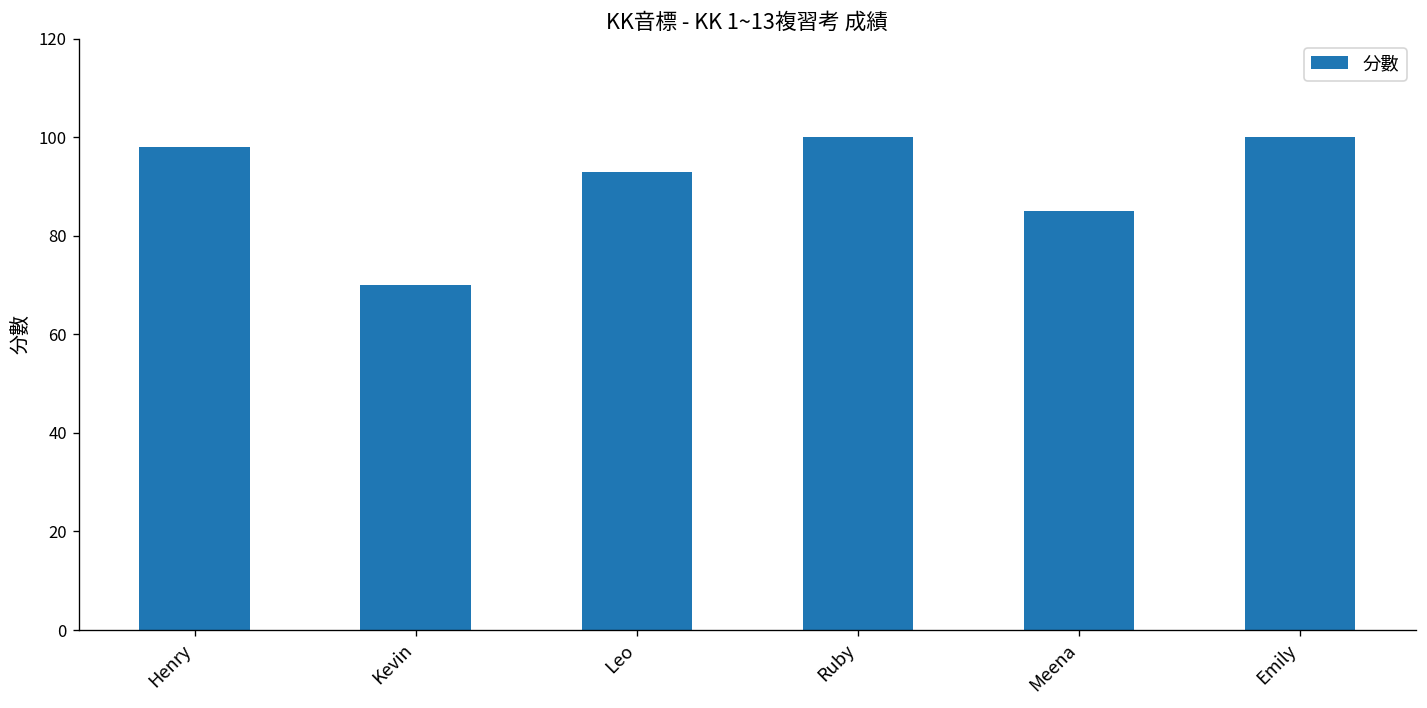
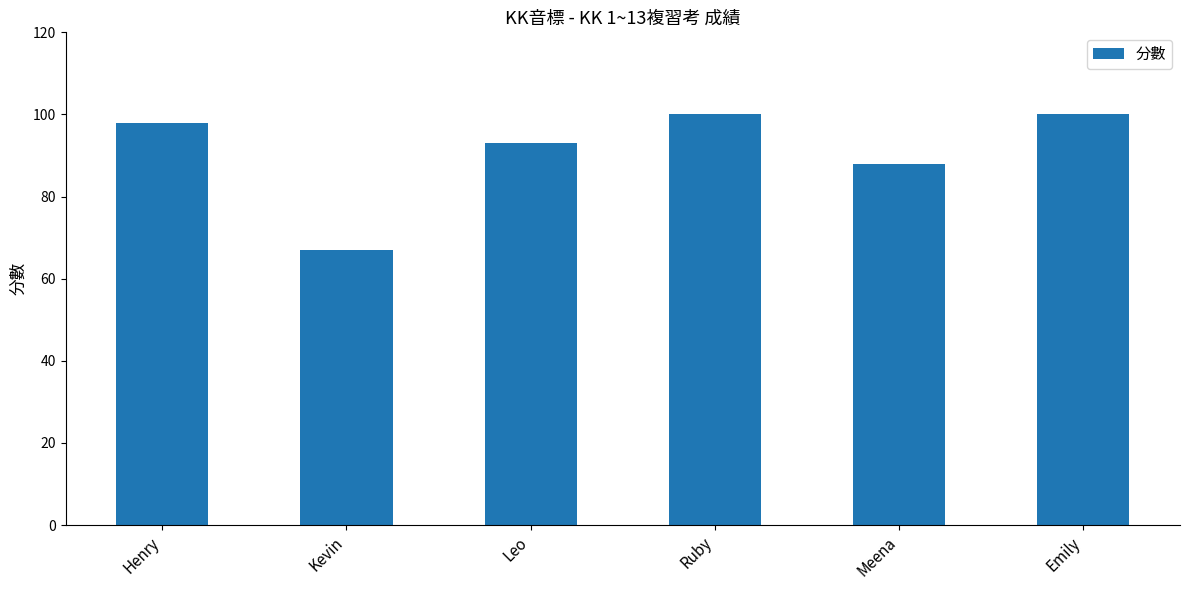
  {
    "Henry": 98,
-   "Kevin": 70,
+   "Kevin": 67,
    "Leo": 93,
    "Ruby": 100,
-   "Meena": 85,
+   "Meena": 88,
    "Emily": 100
  }
